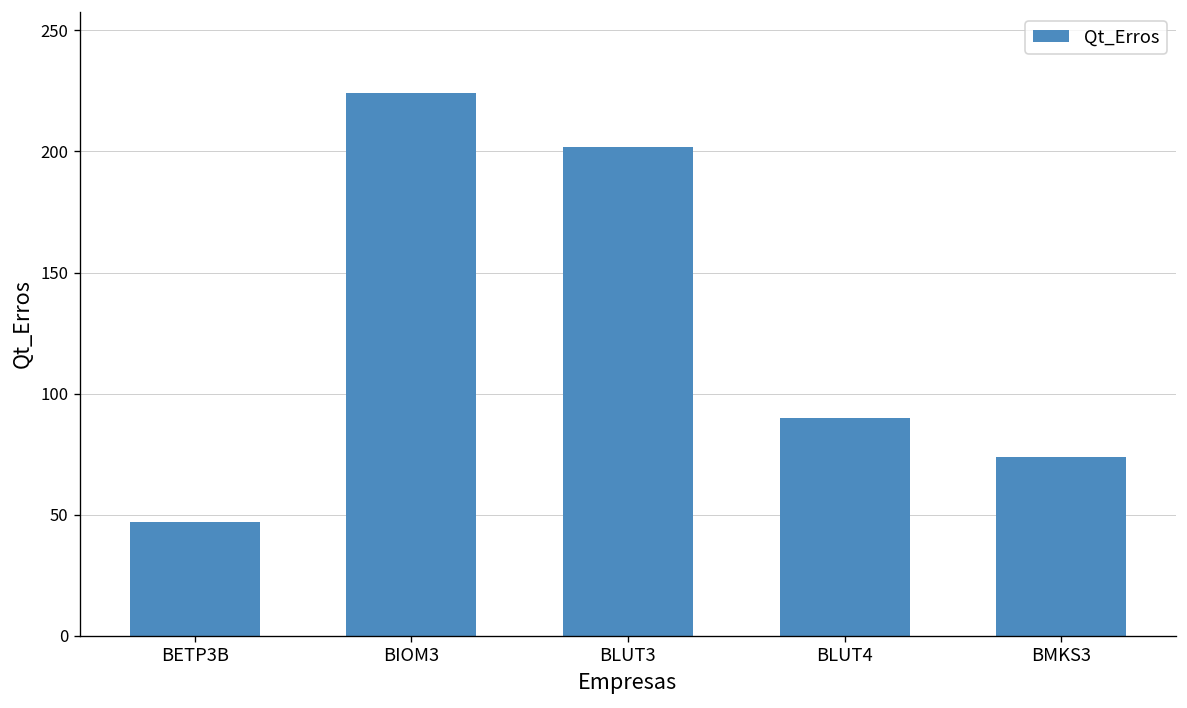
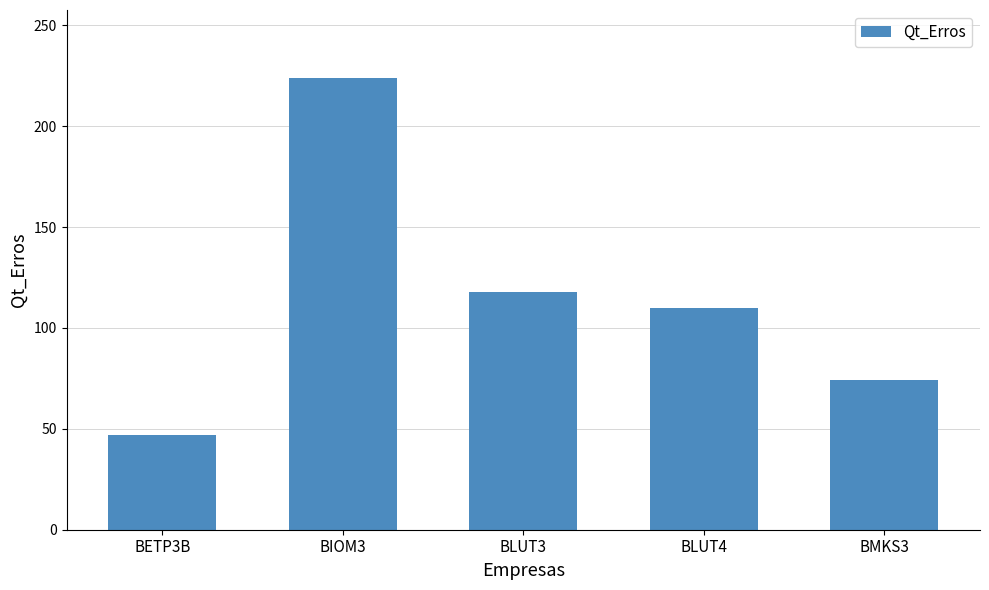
  {
    "BETP3B": 47,
    "BIOM3": 224,
-   "BLUT3": 202,
-   "BLUT4": 90,
+   "BLUT3": 118,
+   "BLUT4": 110,
    "BMKS3": 74
  }
